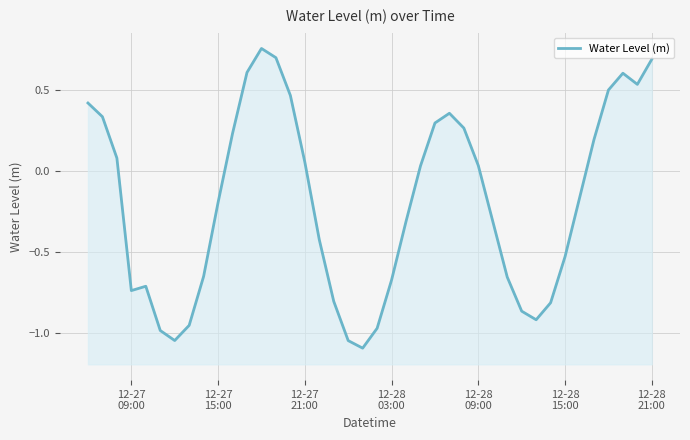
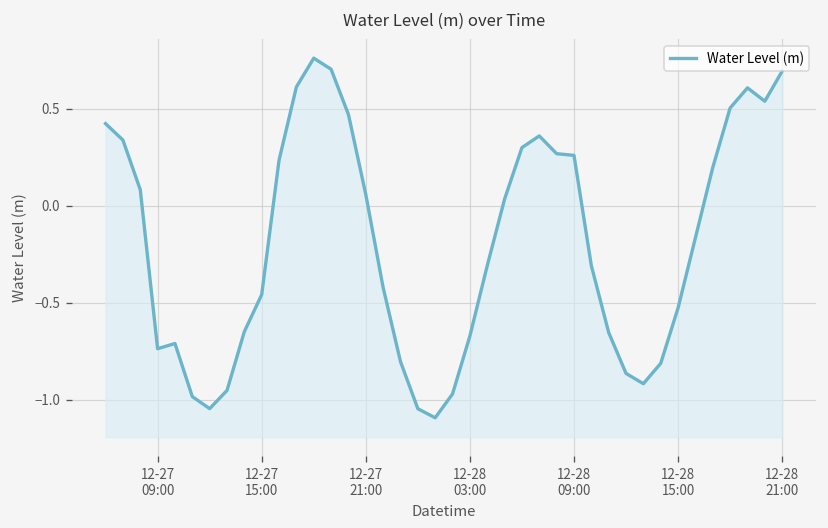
  {
    "12-27 09:00": -0.74,
-   "12-27 15:00": -0.19,
+   "12-27 15:00": -0.46,
    "12-27 21:00": 0.06,
    "12-28 03:00": -0.67,
-   "12-28 09:00": 0.04,
+   "12-28 09:00": 0.26,
    "12-28 15:00": -0.53,
    "12-28 21:00": 0.69
  }
